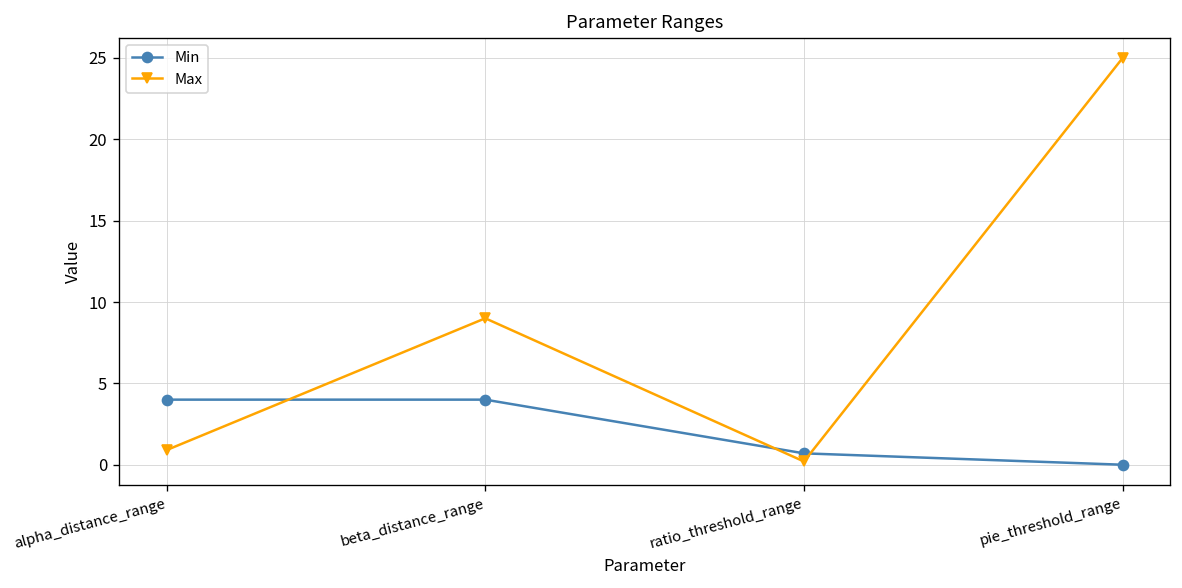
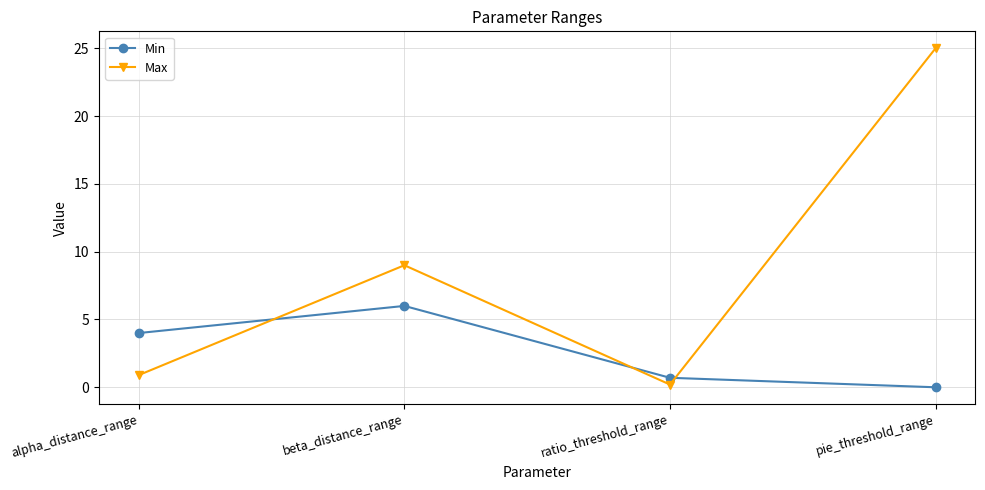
  {
    "Min": {
      "alpha_distance_range": 4,
-     "beta_distance_range": 4,
+     "beta_distance_range": 6,
      "ratio_threshold_range": 0.7,
      "pie_threshold_range": 0
    },
    "Max": {
      "alpha_distance_range": 1,
      "beta_distance_range": 9,
      "ratio_threshold_range": 0.2,
      "pie_threshold_range": 25
    }
  }
